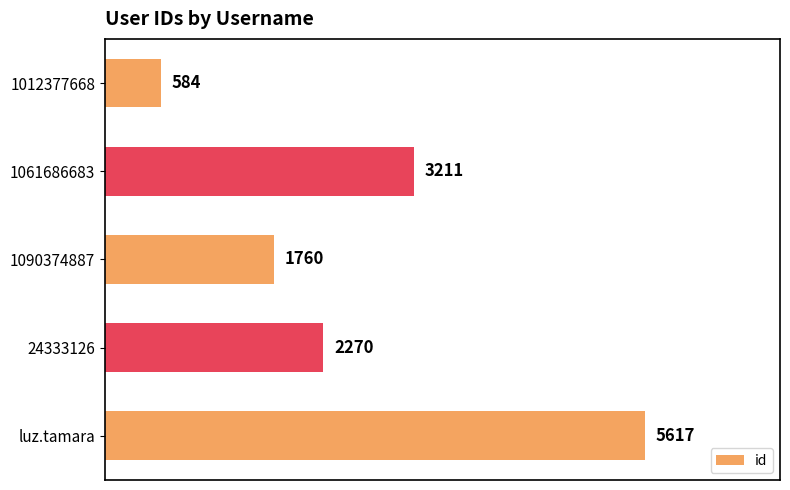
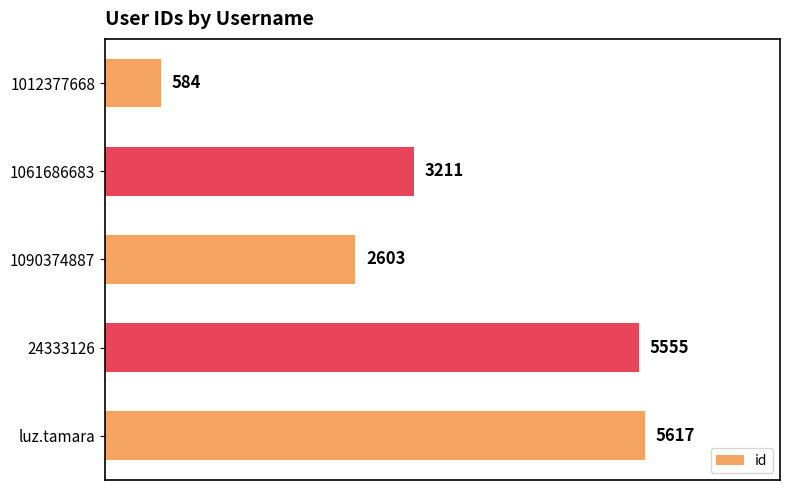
  {
    "1012377668": 584,
    "1061686683": 3211,
-   "1090374887": 1760,
-   "24333126": 2270,
+   "1090374887": 2603,
+   "24333126": 5555,
    "luz.tamara": 5617
  }
